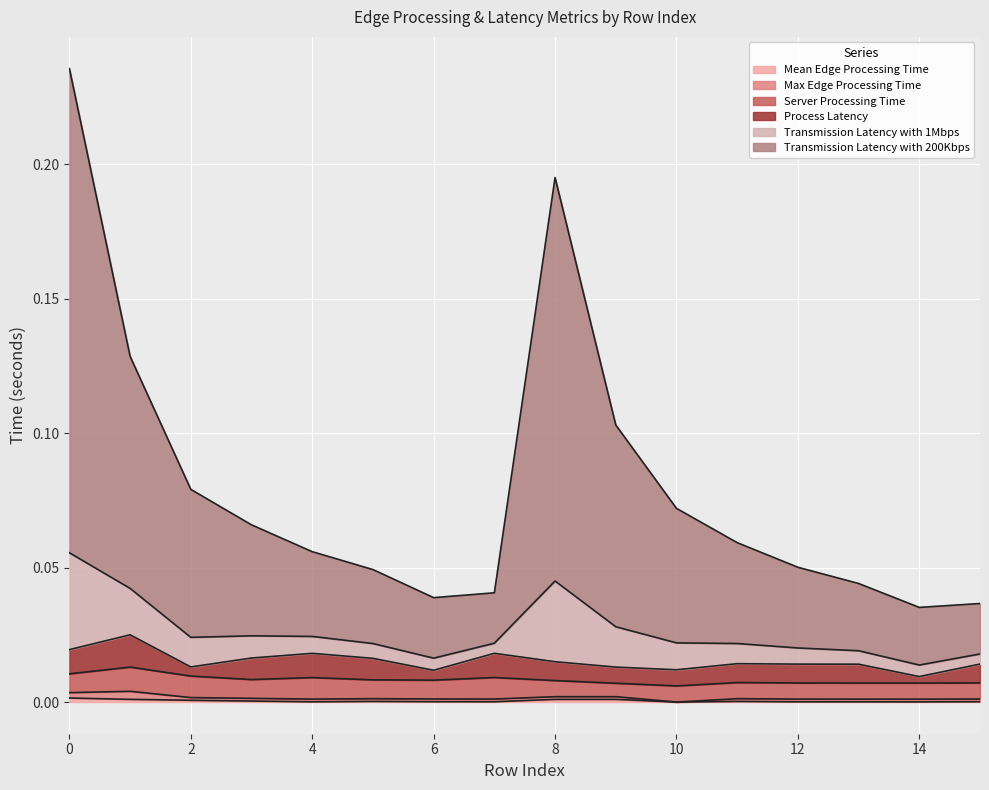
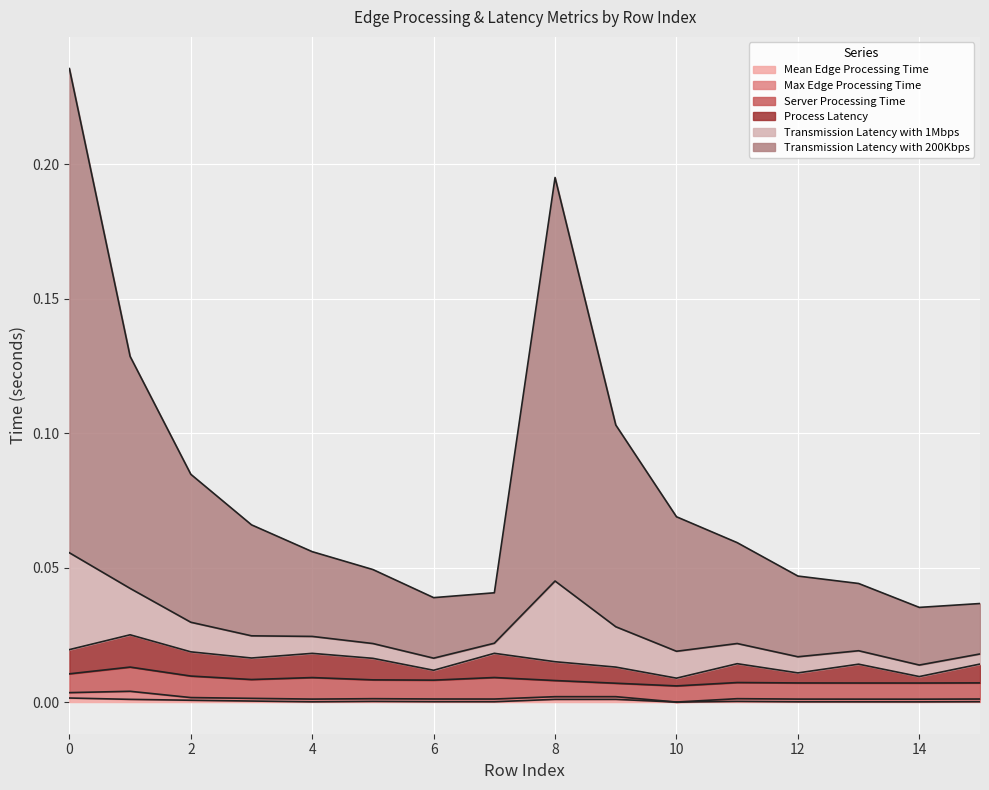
  {
    "Process Latency": {
      "0": 0.009,
-     "2": 0.003,
+     "2": 0.009,
      "4": 0.009,
      "6": 0.004,
      "8": 0.007,
-     "10": 0.006,
-     "12": 0.007,
+     "10": 0.003,
+     "12": 0.004,
      "14": 0.002
    }
  }
